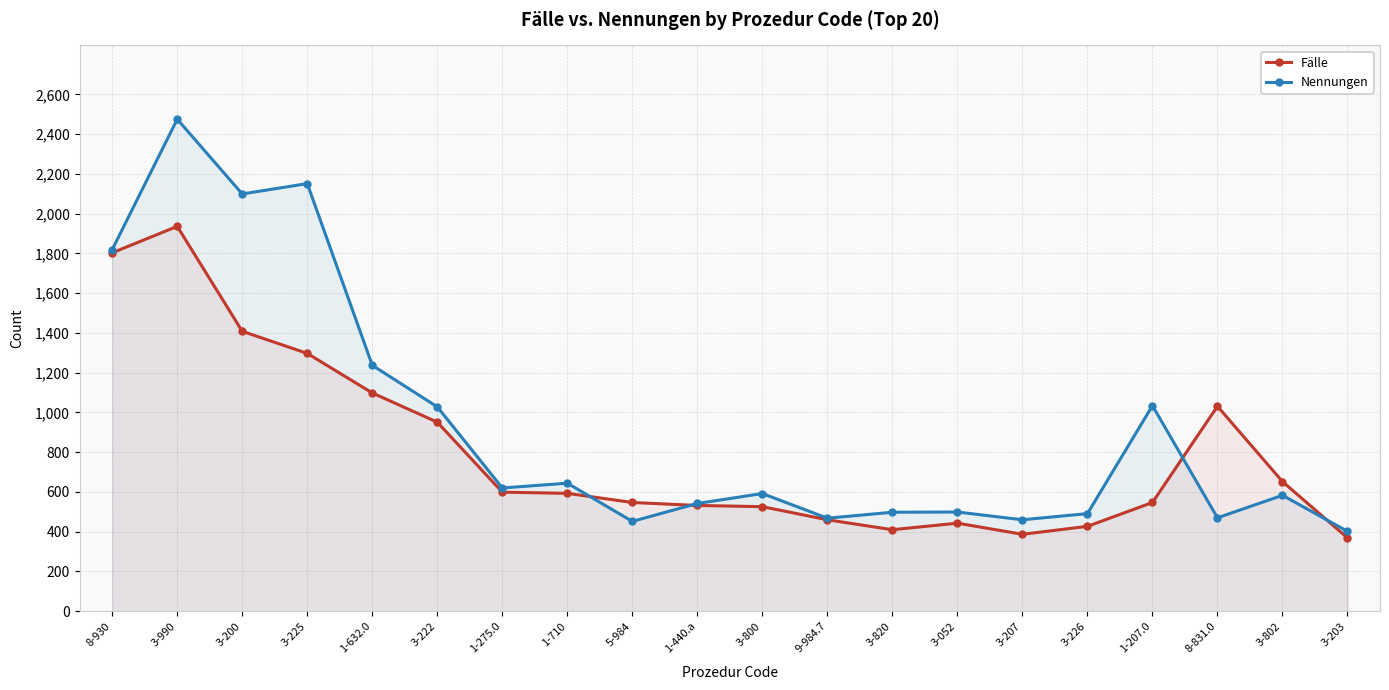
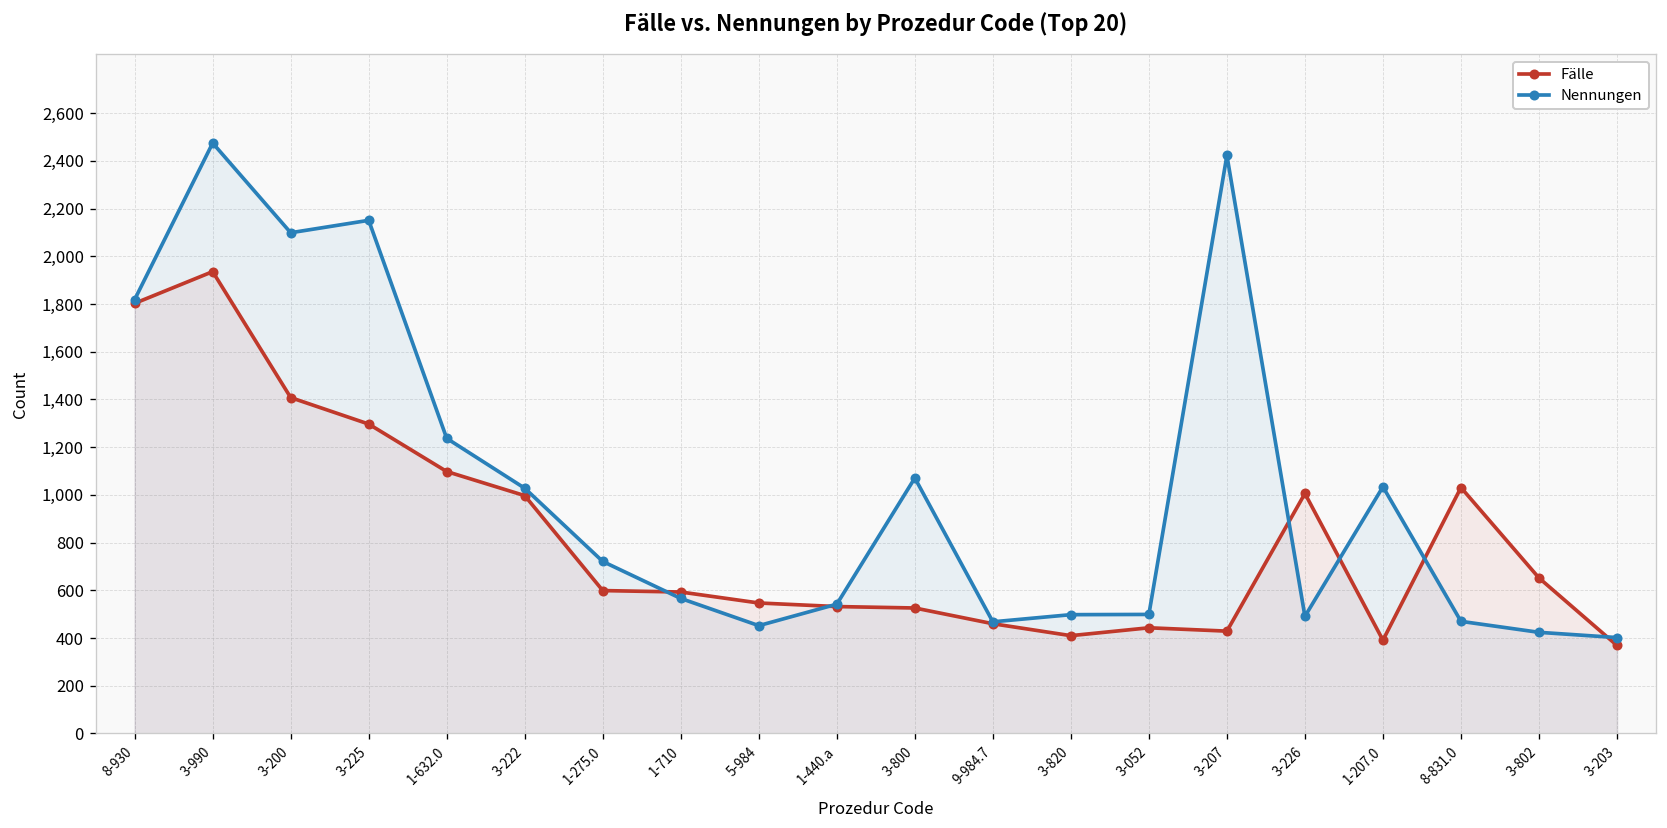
  {
    "Fälle": {
      "8-930": "1,800",
      "3-990": "1,940",
      "3-200": "1,410",
      "3-225": "1,300",
      "1-632.0": "1,100",
-     "3-222": "950",
+     "3-222": "1,000",
      "1-275.0": "600",
      "1-710": "590",
      "5-984": "550",
      "3-800": "530",
      "3-820": "410",
      "3-052": "440",
-     "3-207": "390",
-     "3-226": "430",
-     "1-207.0": "550",
+     "3-207": "430",
+     "3-226": "1,010",
+     "1-207.0": "390",
      "8-831.0": "1,030",
      "3-802": "650",
      "3-203": "370"
    },
    "Nennungen": {
      "8-930": "1,820",
      "3-990": "2,480",
      "3-200": "2,100",
      "3-225": "2,150",
      "1-632.0": "1,240",
      "3-222": "1,030",
-     "1-275.0": "620",
-     "1-710": "640",
+     "1-275.0": "720",
+     "1-710": "570",
      "5-984": "450",
-     "3-800": "590",
+     "3-800": "1,070",
      "3-820": "500",
      "3-052": "500",
-     "3-207": "460",
+     "3-207": "2,420",
      "3-226": "490",
      "1-207.0": "1,030",
      "8-831.0": "470",
-     "3-802": "580",
+     "3-802": "420",
      "3-203": "400"
    }
  }
